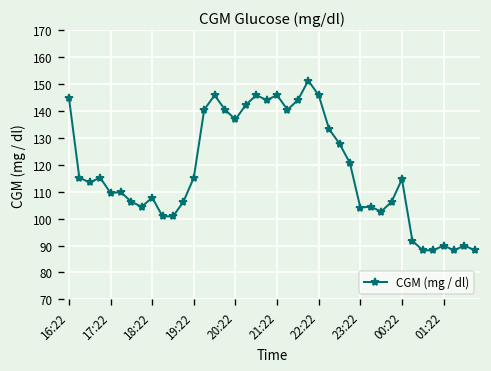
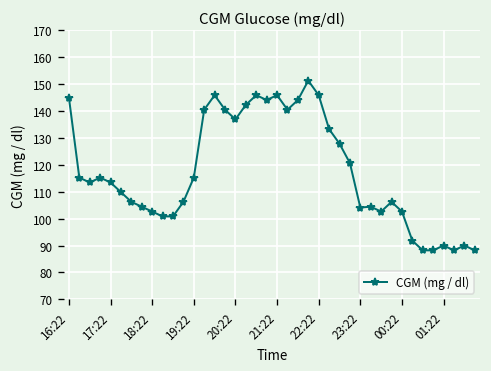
  {
    "16:22": 145,
-   "17:22": 110,
-   "18:22": 108,
+   "17:22": 113,
+   "18:22": 103,
    "19:22": 115,
    "20:22": 137,
    "21:22": 146,
    "22:22": 146,
    "23:22": 104,
-   "00:22": 115,
+   "00:22": 103,
    "01:22": 90
  }
